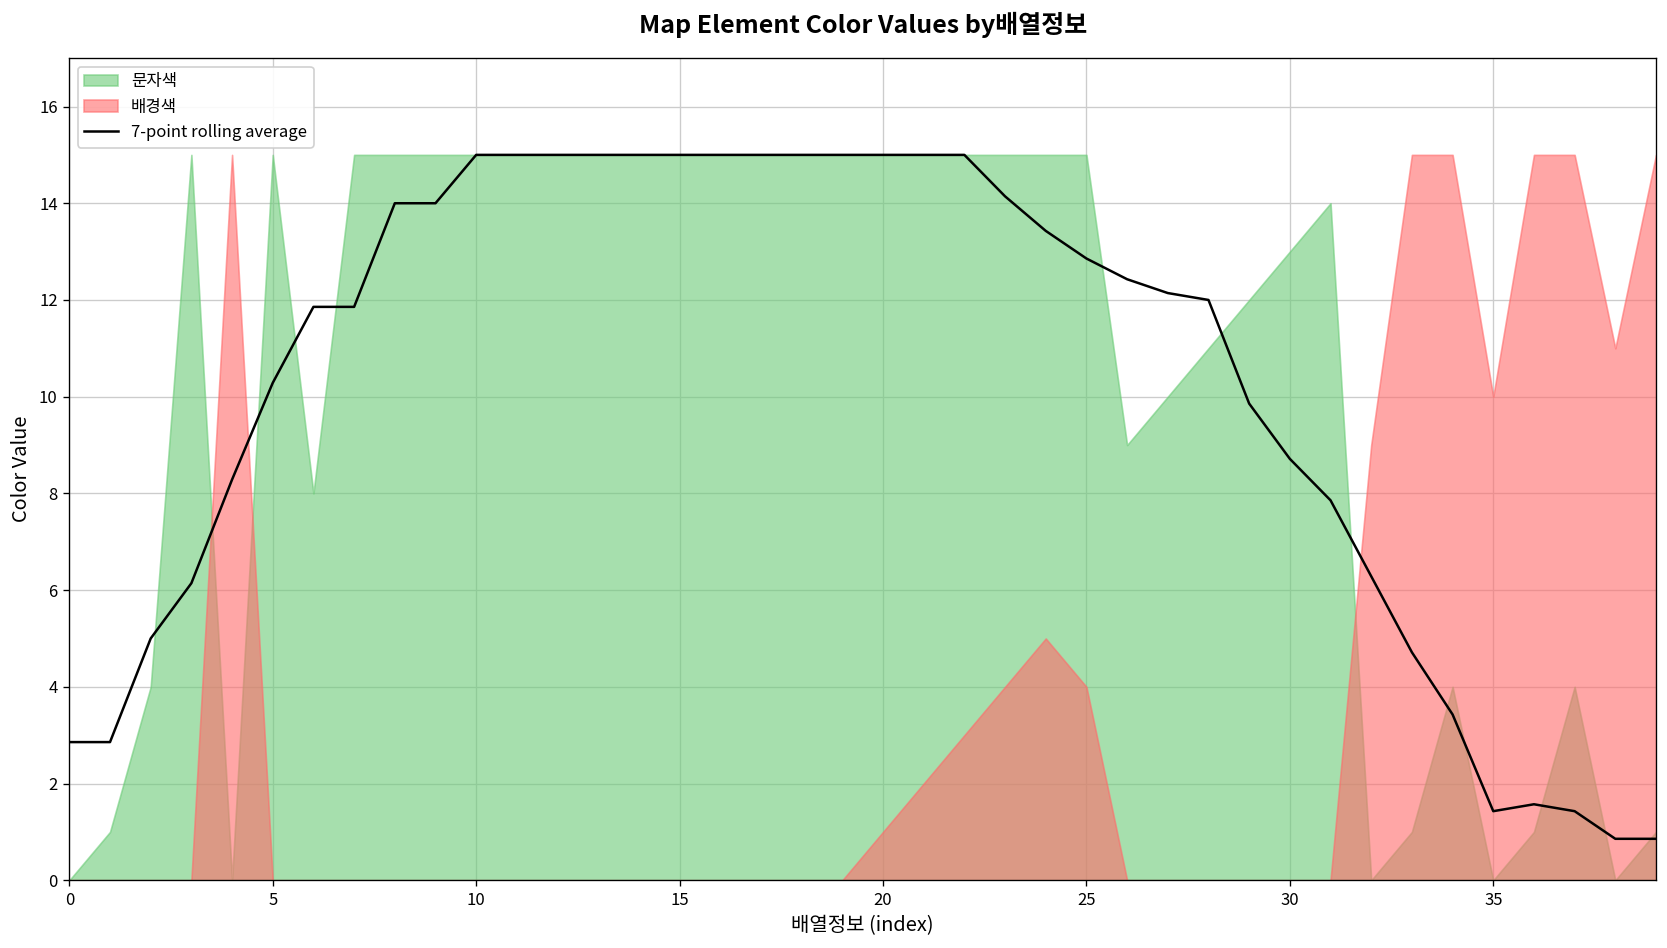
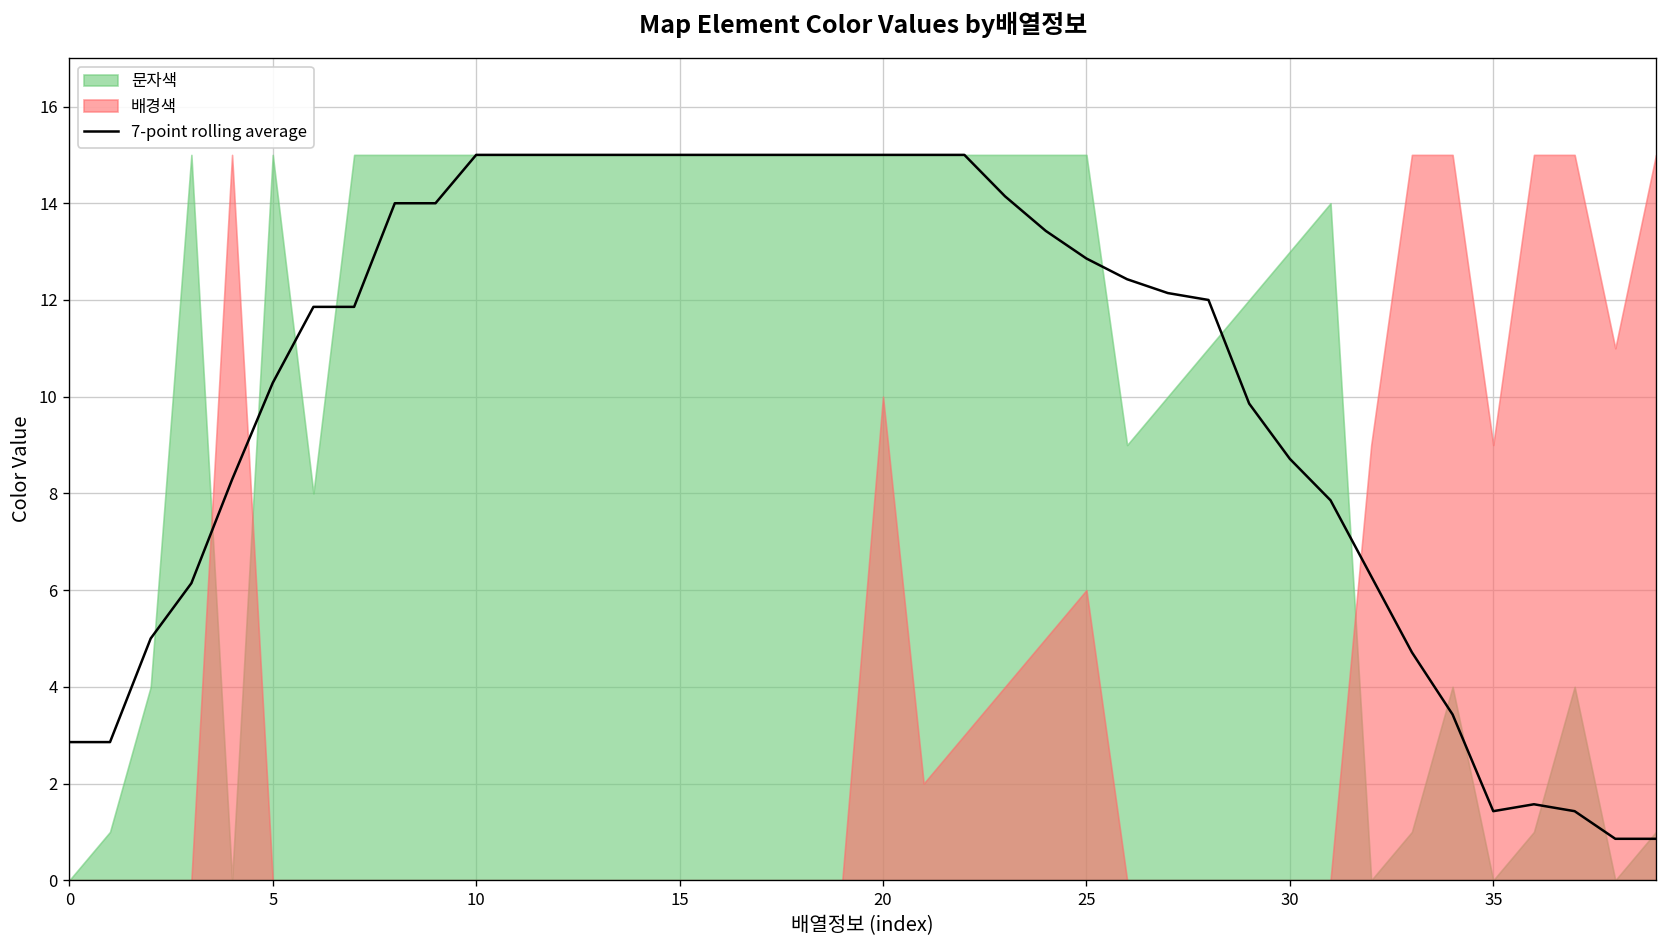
  {
    "7-point rolling average": {
      "0": 2.9,
      "5": 10.3,
      "25": 12.9,
      "30": 8.7,
      "35": 1.4
    },
    "문자색": {
      "5": 15,
      "25": 15,
      "30": 13,
      "35": 0
    },
    "배경색": {
      "5": 0,
      "10": 0,
      "15": 0,
-     "20": 1,
-     "25": 4,
+     "20": 10,
+     "25": 6,
      "30": 0,
-     "35": 10
+     "35": 9
    }
  }
